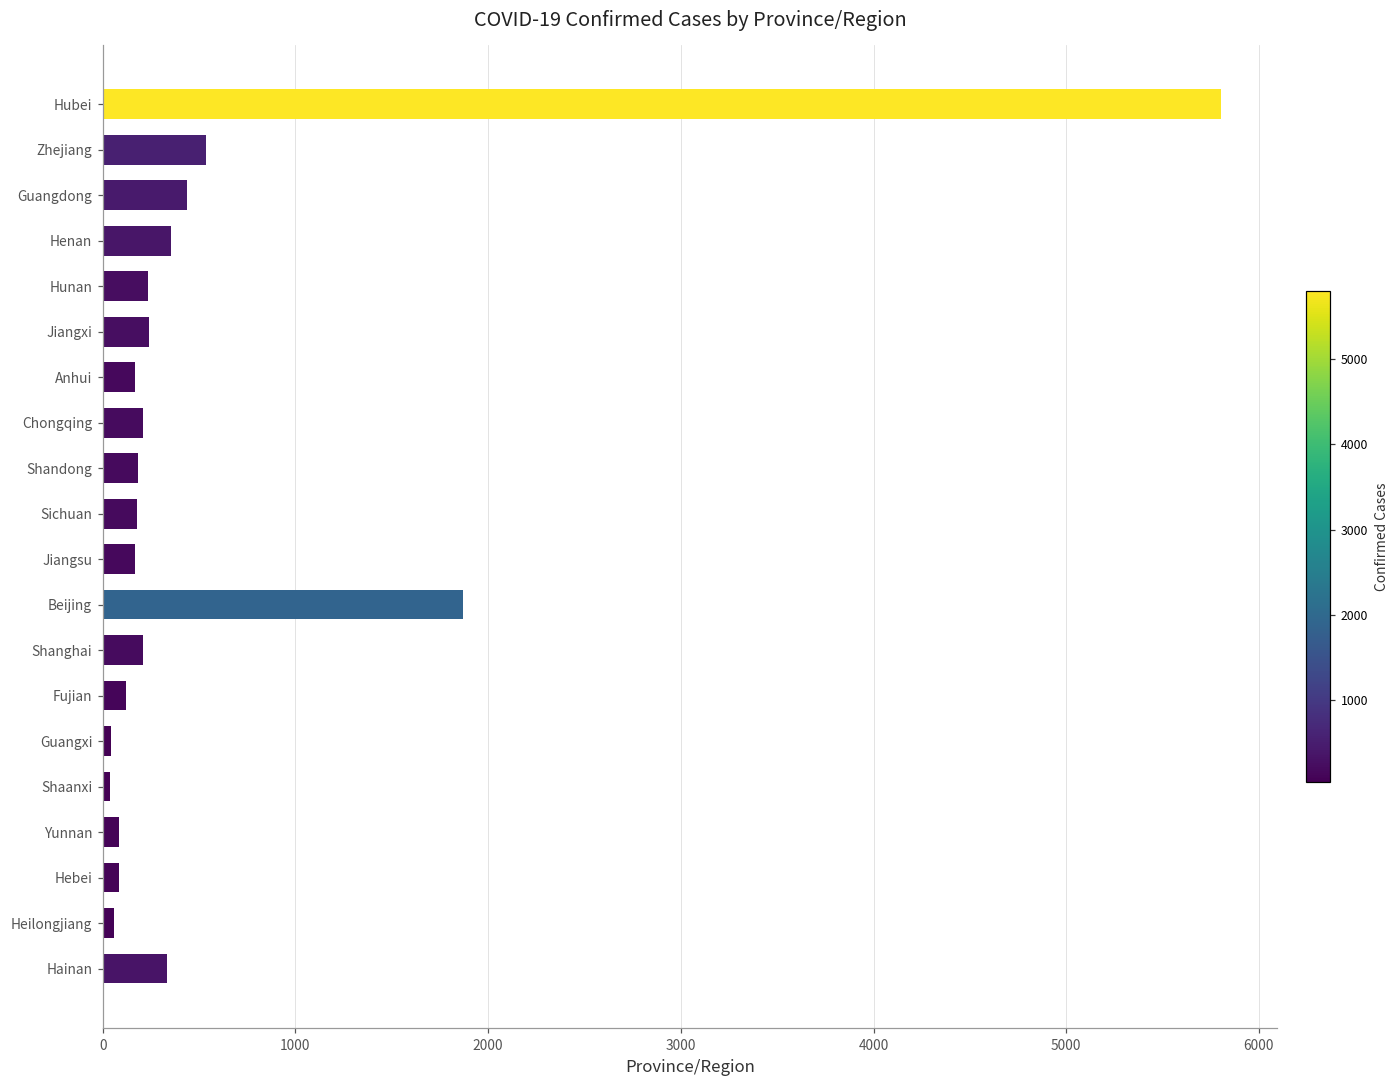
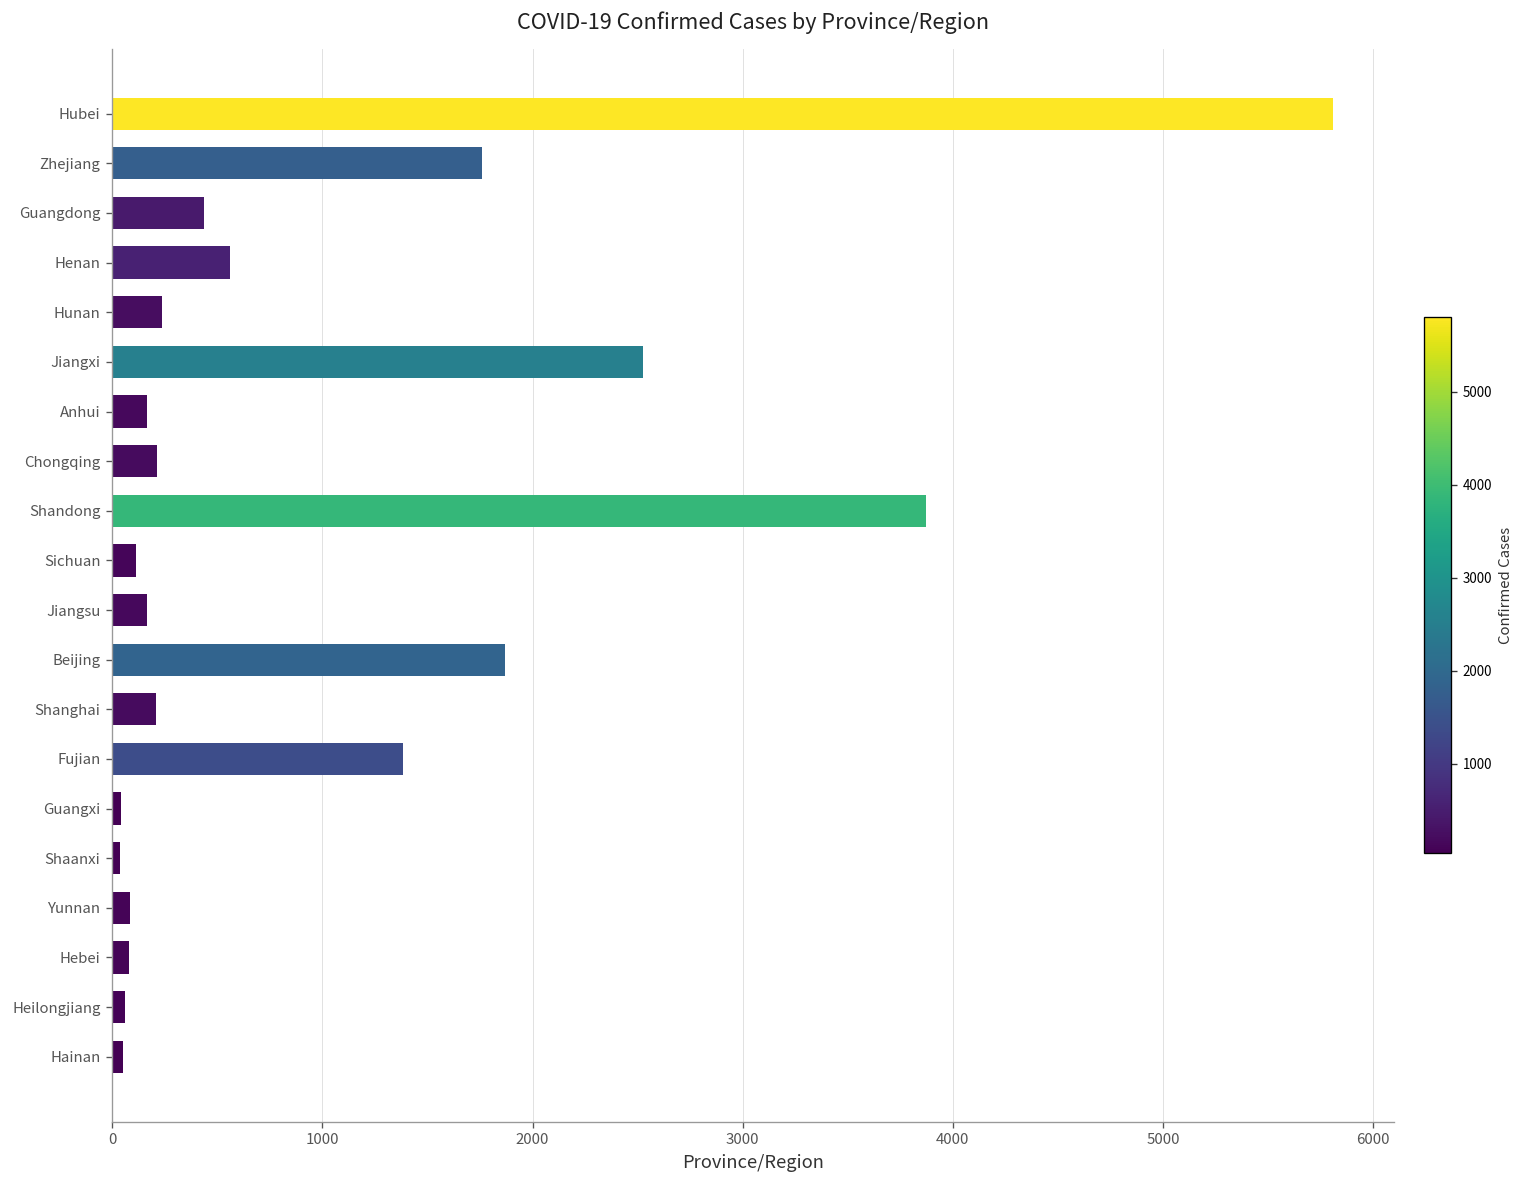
  {
    "Hubei": 5810,
-   "Zhejiang": 540,
+   "Zhejiang": 1760,
    "Guangdong": 440,
-   "Henan": 350,
+   "Henan": 560,
    "Hunan": 240,
-   "Jiangxi": 240,
+   "Jiangxi": 2530,
    "Anhui": 170,
    "Chongqing": 210,
-   "Shandong": 180,
-   "Sichuan": 180,
+   "Shandong": 3870,
+   "Sichuan": 110,
    "Jiangsu": 170,
    "Beijing": 1870,
    "Shanghai": 210,
-   "Fujian": 120,
+   "Fujian": 1380,
    "Guangxi": 40,
    "Shaanxi": 40,
    "Yunnan": 80,
    "Hebei": 80,
    "Heilongjiang": 60,
-   "Hainan": 330
+   "Hainan": 50
  }
